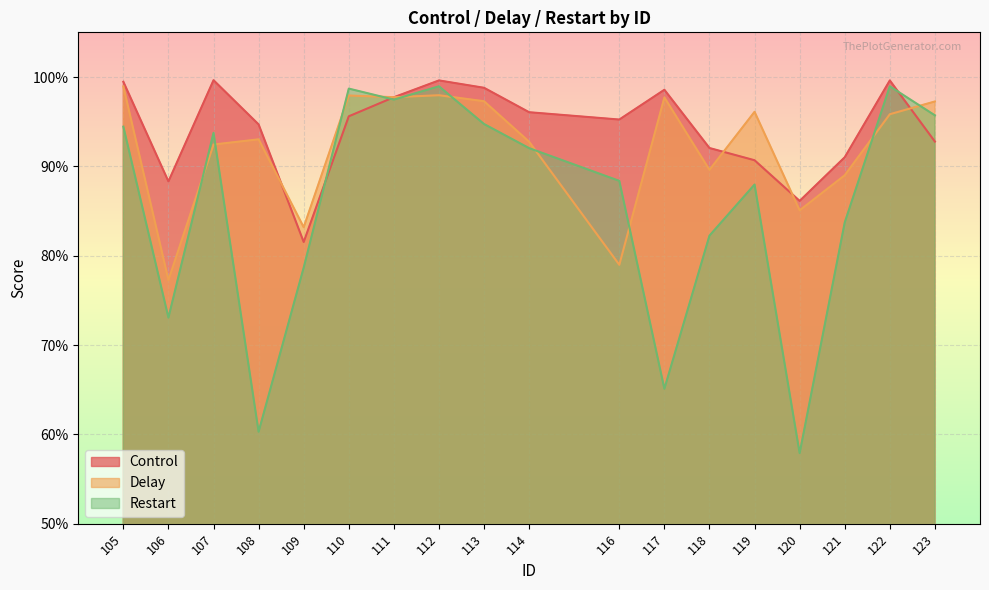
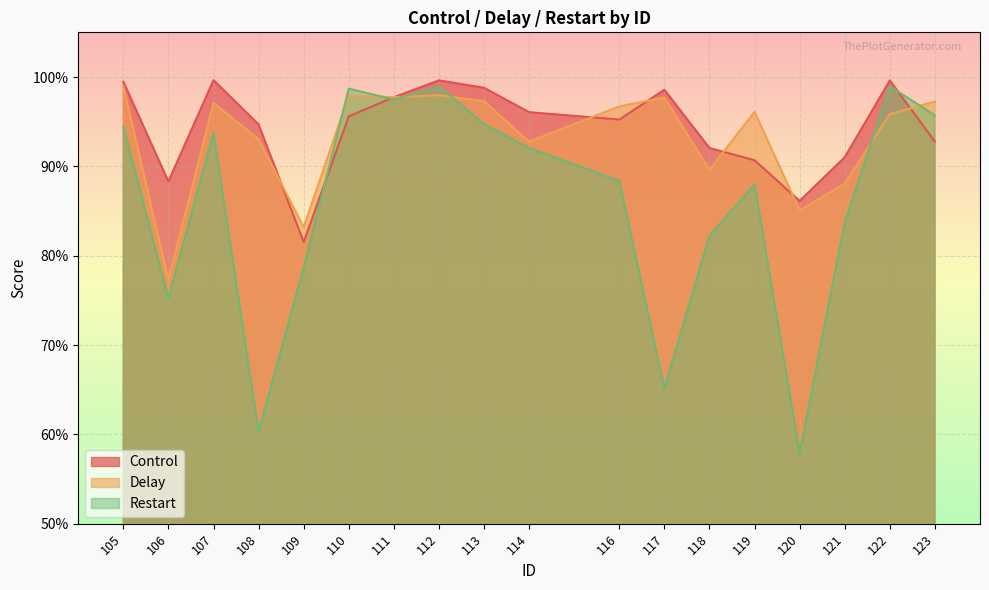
  {
    "Control": {
      "105": "99%",
      "106": "88%",
      "107": "100%",
      "108": "95%",
      "109": "82%",
      "110": "96%",
      "112": "100%",
      "113": "99%",
      "114": "96%",
      "116": "95%",
      "117": "99%",
      "118": "92%",
      "119": "91%",
      "120": "86%",
      "121": "91%",
      "122": "100%",
      "123": "93%"
    },
    "Delay": {
      "105": "99%",
      "106": "77%",
-     "107": "92%",
+     "107": "97%",
      "108": "93%",
      "109": "83%",
      "110": "98%",
      "112": "98%",
      "113": "97%",
      "114": "93%",
-     "116": "79%",
+     "116": "97%",
      "117": "98%",
      "118": "90%",
      "119": "96%",
      "120": "85%",
-     "121": "89%",
+     "121": "88%",
      "122": "96%",
      "123": "97%"
    },
    "Restart": {
      "105": "94%",
-     "106": "73%",
+     "106": "75%",
      "107": "94%",
      "108": "60%",
      "109": "79%",
      "110": "99%",
      "112": "99%",
      "113": "95%",
      "114": "92%",
      "116": "88%",
      "117": "65%",
      "118": "82%",
      "119": "88%",
      "120": "58%",
      "121": "84%",
      "122": "99%",
      "123": "96%"
    }
  }
